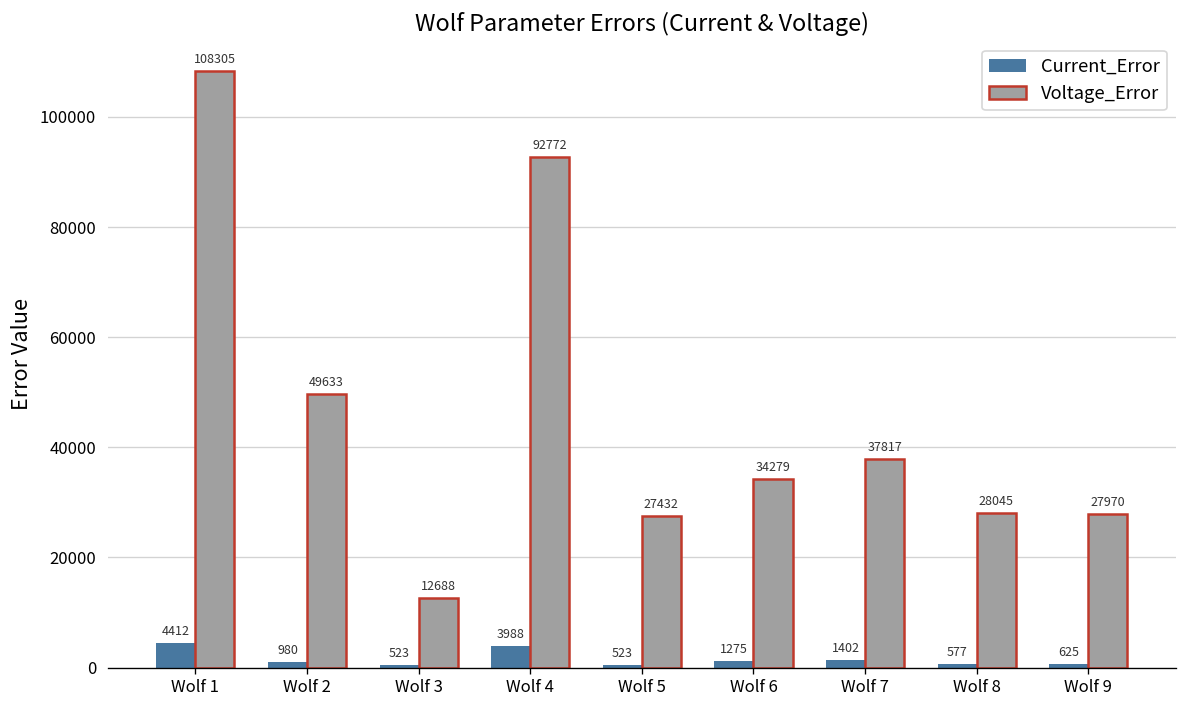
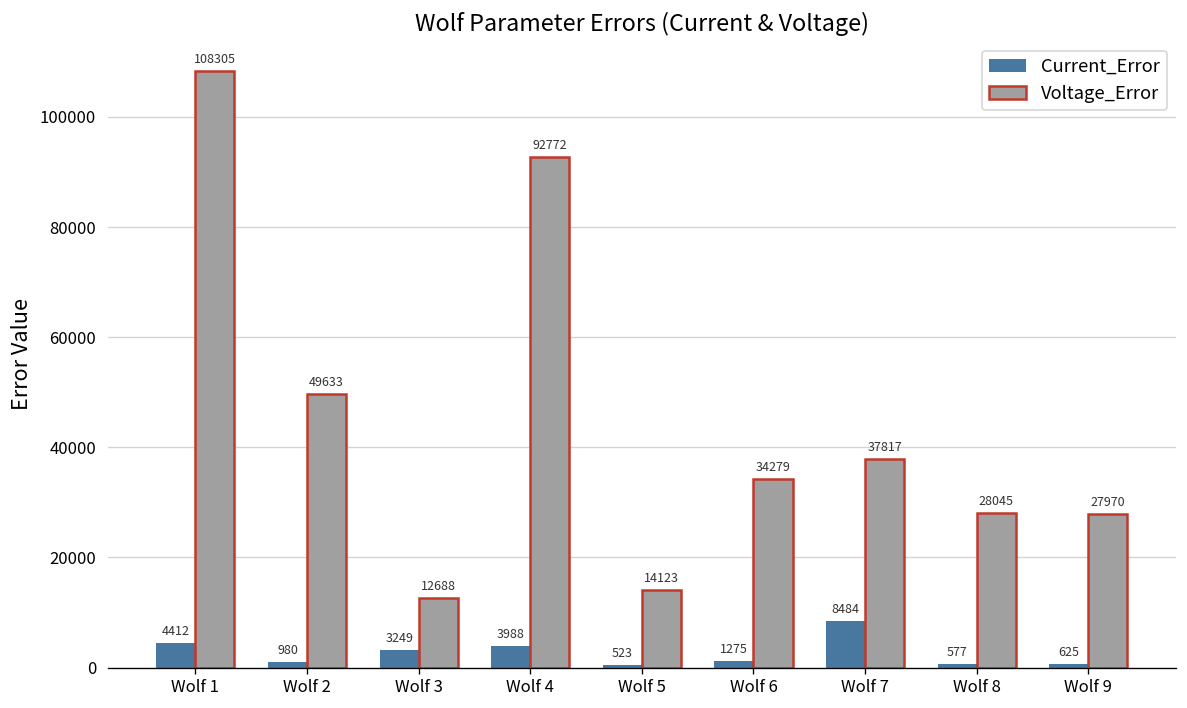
  {
    "Current_Error": {
      "Wolf 1": 4412,
      "Wolf 2": 980,
-     "Wolf 3": 523,
+     "Wolf 3": 3249,
      "Wolf 4": 3988,
      "Wolf 5": 523,
      "Wolf 6": 1275,
-     "Wolf 7": 1402,
+     "Wolf 7": 8484,
      "Wolf 8": 577,
      "Wolf 9": 625
    },
    "Voltage_Error": {
      "Wolf 1": 108305,
      "Wolf 2": 49633,
      "Wolf 3": 12688,
      "Wolf 4": 92772,
-     "Wolf 5": 27432,
+     "Wolf 5": 14123,
      "Wolf 6": 34279,
      "Wolf 7": 37817,
      "Wolf 8": 28045,
      "Wolf 9": 27970
    }
  }
